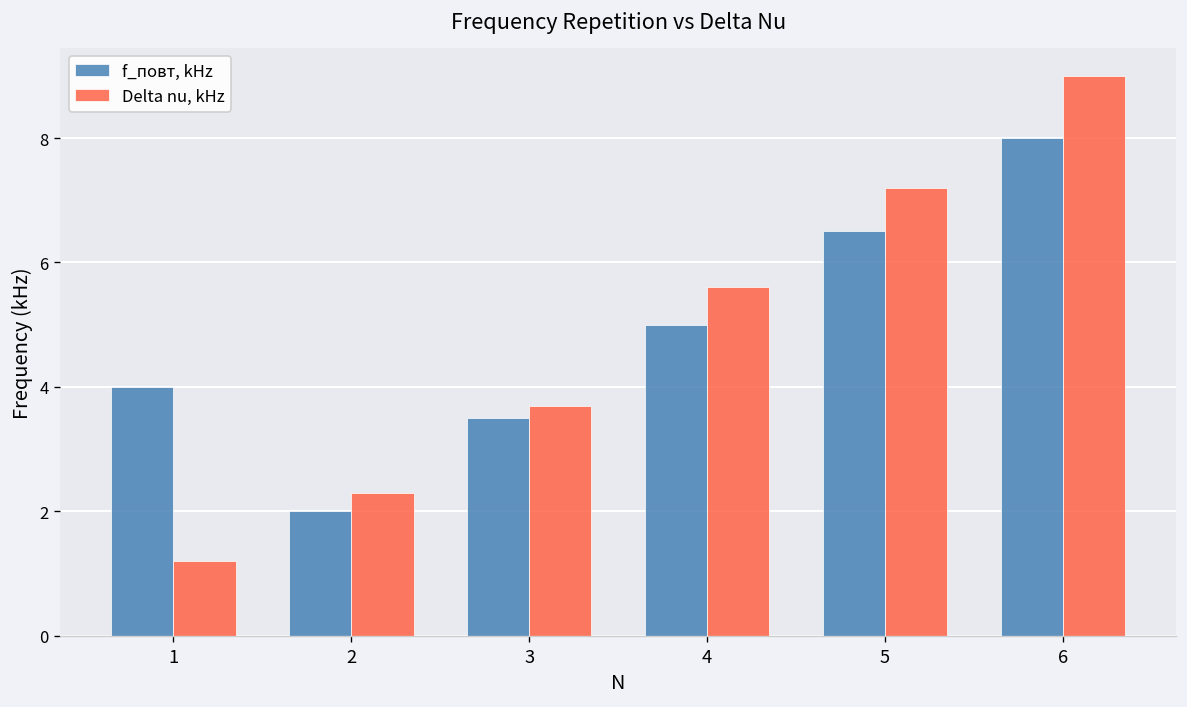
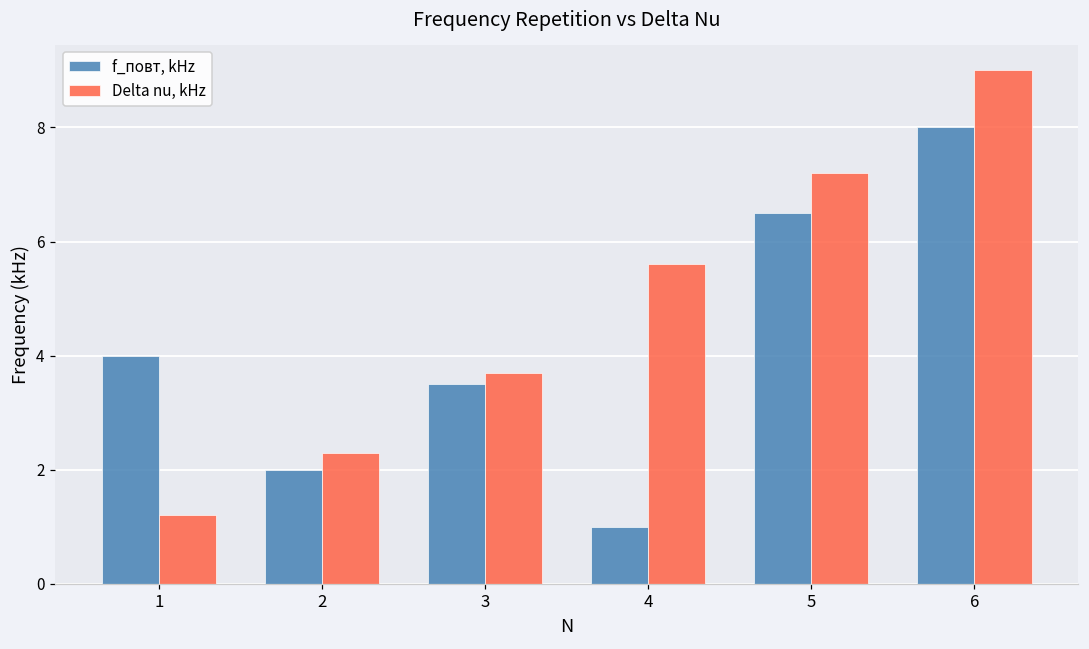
  {
    "f_повт, kHz": {
      "1": 4,
      "2": 2,
      "3": 3.5,
-     "4": 5,
+     "4": 1,
      "5": 6.5,
      "6": 8
    },
    "Delta nu, kHz": {
      "1": 1.2,
      "2": 2.3,
      "3": 3.7,
      "4": 5.6,
      "5": 7.2,
      "6": 9
    }
  }
